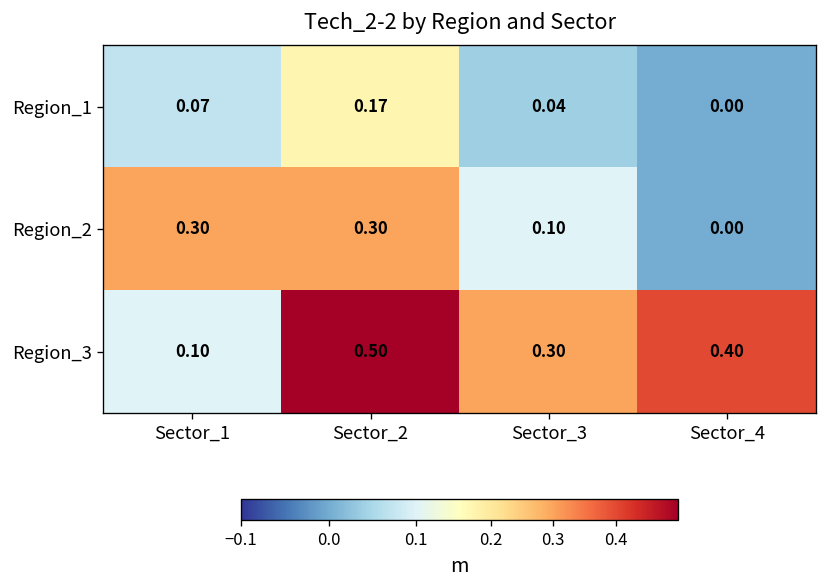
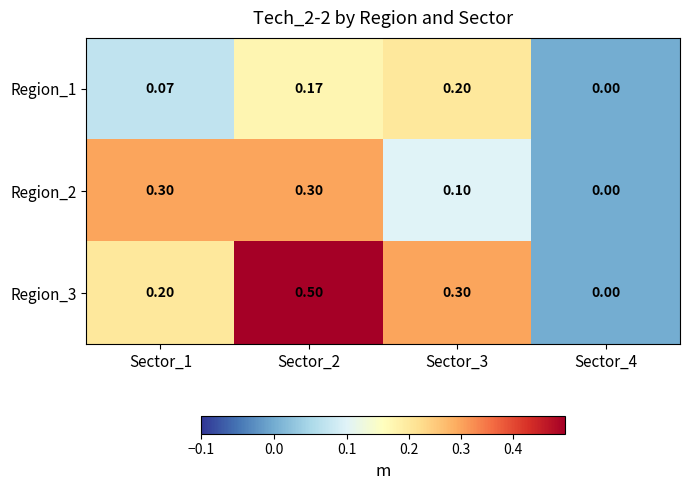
  {
    "Region_1": {
      "Sector_1": 0.07,
      "Sector_2": 0.17,
-     "Sector_3": 0.04,
+     "Sector_3": 0.20,
      "Sector_4": 0.00
    },
    "Region_2": {
      "Sector_1": 0.30,
      "Sector_2": 0.30,
      "Sector_3": 0.10,
      "Sector_4": 0.00
    },
    "Region_3": {
-     "Sector_1": 0.10,
+     "Sector_1": 0.20,
      "Sector_2": 0.50,
      "Sector_3": 0.30,
-     "Sector_4": 0.40
+     "Sector_4": 0.00
    }
  }
